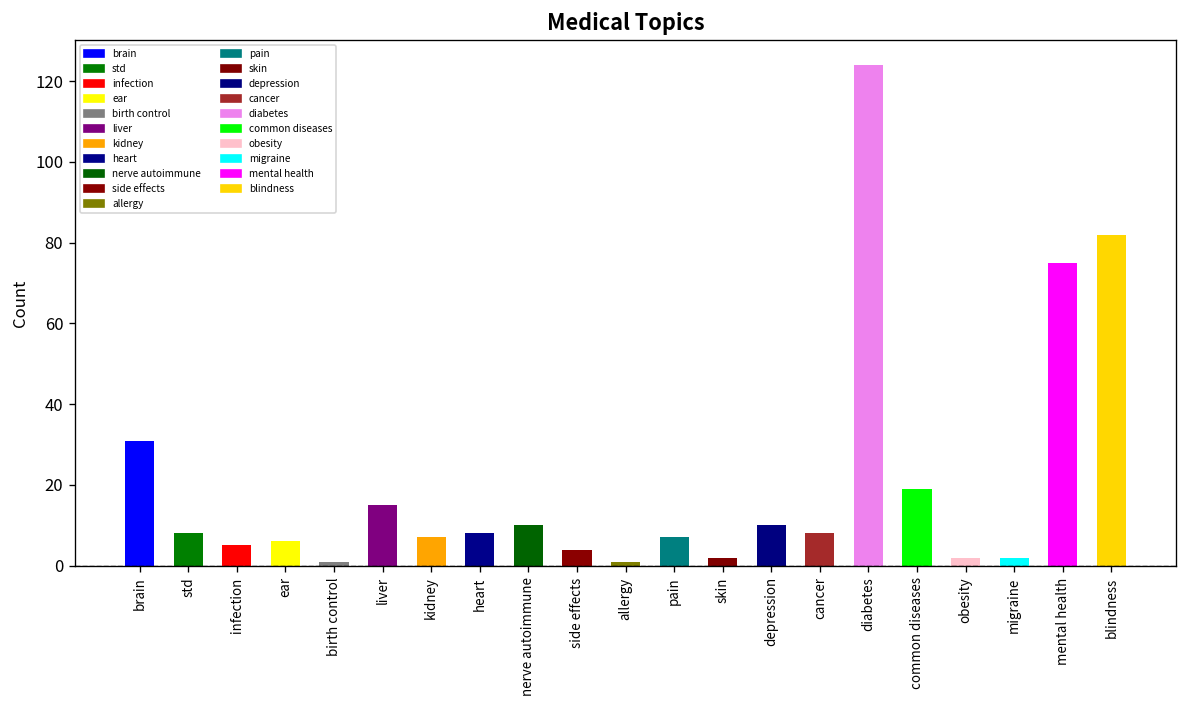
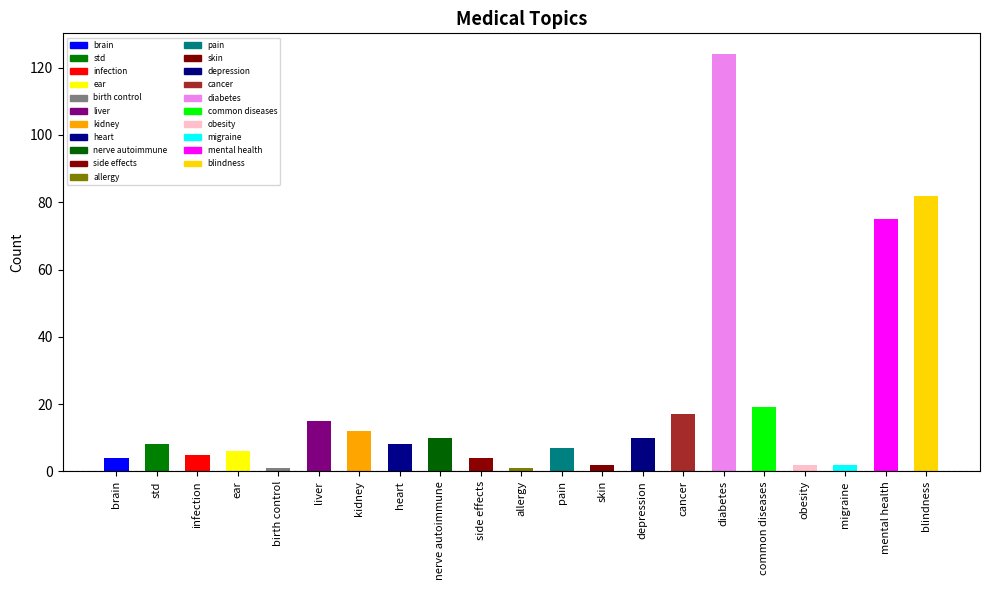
  {
-   "brain": 31,
+   "brain": 4,
    "std": 8,
    "infection": 5,
    "ear": 6,
    "birth control": 1,
    "liver": 15,
-   "kidney": 7,
+   "kidney": 12,
    "heart": 8,
    "nerve autoimmune": 10,
    "side effects": 4,
    "allergy": 1,
    "pain": 7,
    "skin": 2,
    "depression": 10,
-   "cancer": 8,
+   "cancer": 17,
    "diabetes": 124,
    "common diseases": 19,
    "obesity": 2,
    "migraine": 2,
    "mental health": 75,
    "blindness": 82
  }
